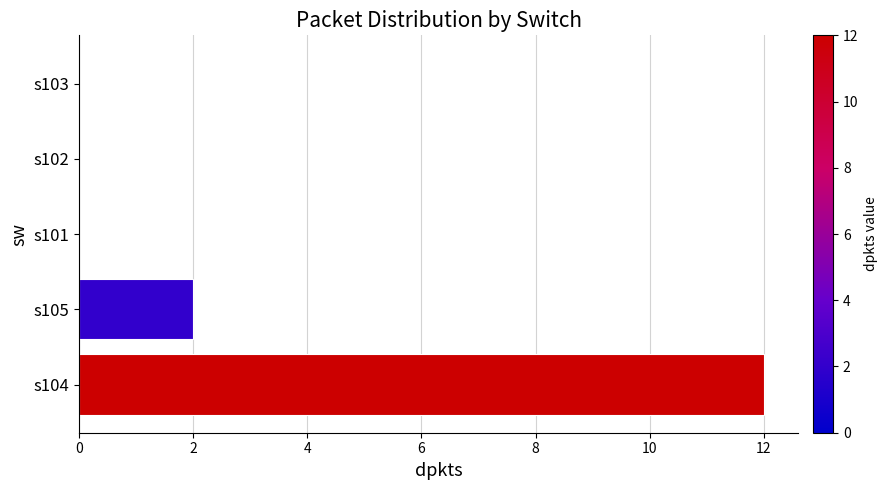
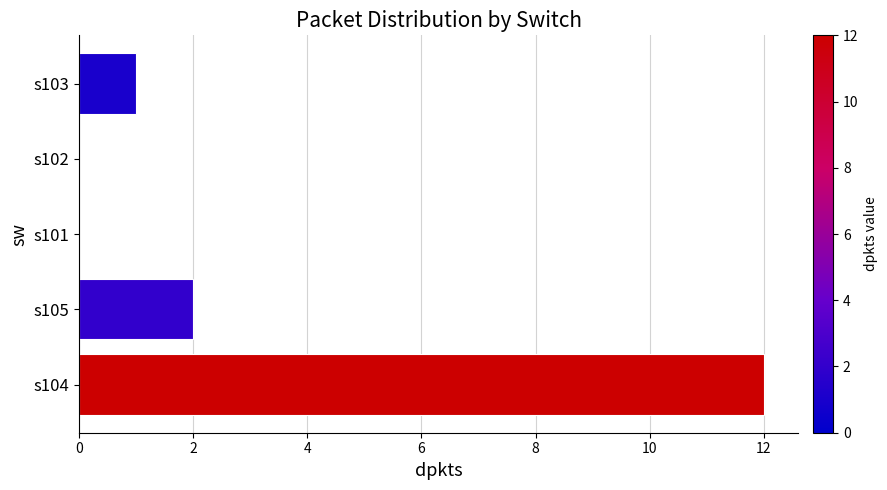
  {
-   "s103": 0,
+   "s103": 1,
    "s102": 0,
    "s101": 0,
    "s105": 2,
    "s104": 12
  }
